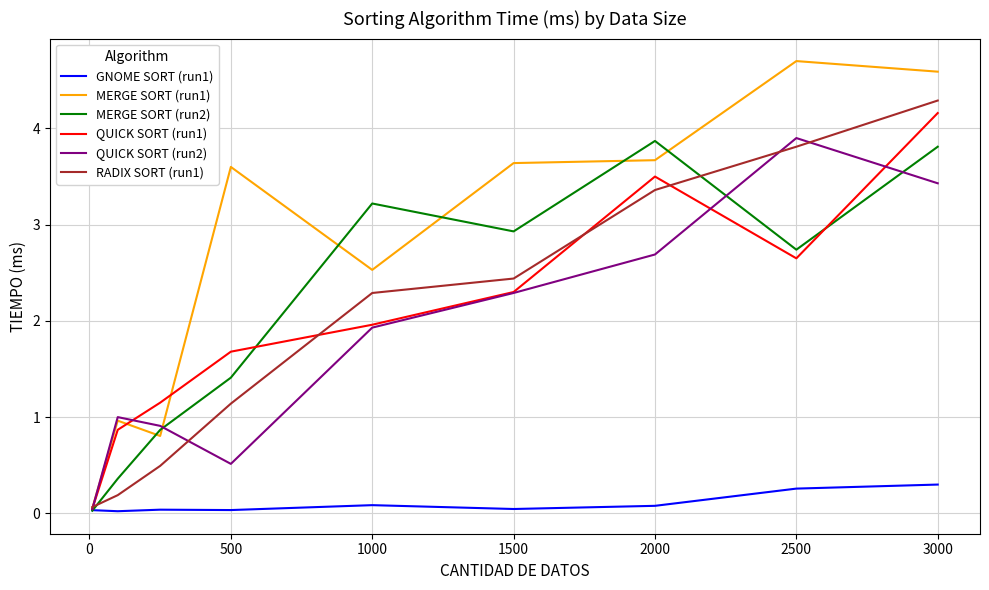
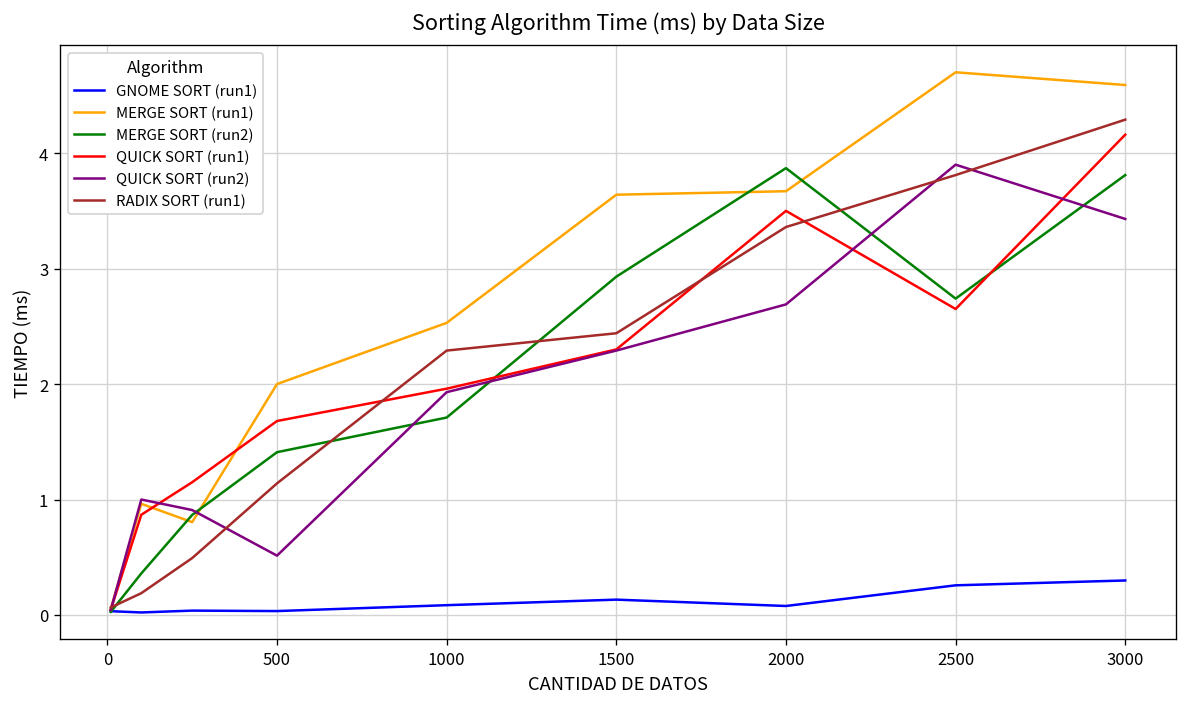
  {
    "GNOME SORT (run1)": {
      "500": 0.0,
      "1000": 0.1,
-     "1500": 0.0,
+     "1500": 0.1,
      "2000": 0.1,
      "2500": 0.3,
      "3000": 0.3
    },
    "MERGE SORT (run1)": {
-     "500": 3.6,
+     "500": 2.0,
      "1000": 2.5,
      "1500": 3.6,
      "2000": 3.7,
      "2500": 4.7,
      "3000": 4.6
    },
    "MERGE SORT (run2)": {
      "500": 1.4,
-     "1000": 3.2,
+     "1000": 1.7,
      "1500": 2.9,
      "2000": 3.9,
      "2500": 2.7,
      "3000": 3.8
    },
    "QUICK SORT (run1)": {
      "500": 1.7,
      "1000": 2.0,
      "2000": 3.5,
      "2500": 2.7,
      "3000": 4.2
    },
    "QUICK SORT (run2)": {
      "500": 0.5,
      "1000": 1.9,
      "2000": 2.7,
      "2500": 3.9,
      "3000": 3.4
    },
    "RADIX SORT (run1)": {
      "500": 1.1,
      "1000": 2.3,
      "1500": 2.4,
      "2000": 3.4,
      "2500": 3.8,
      "3000": 4.3
    }
  }
